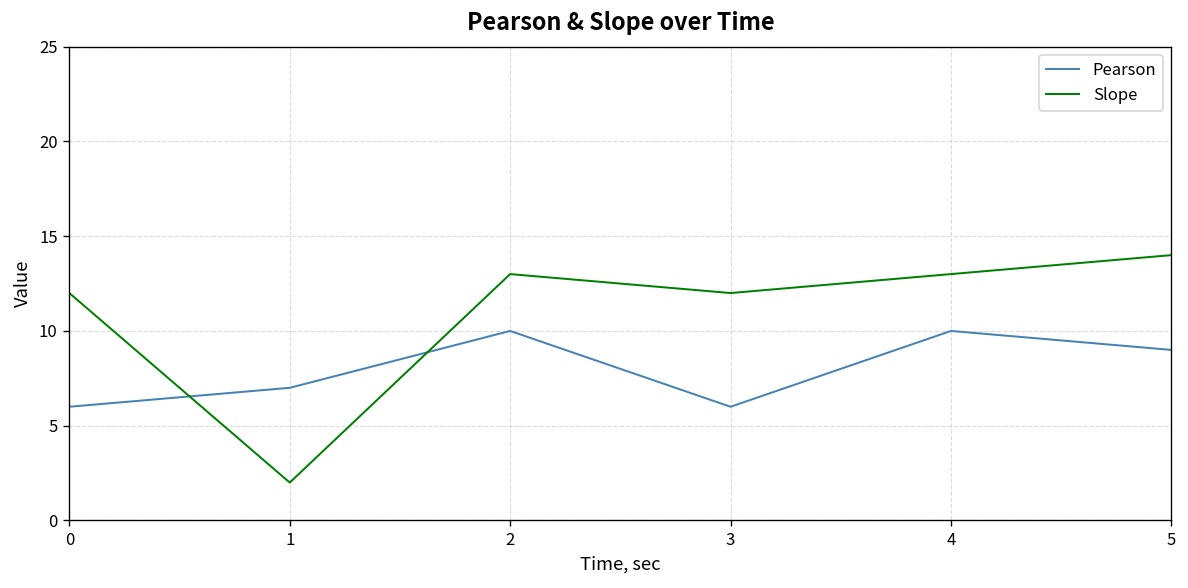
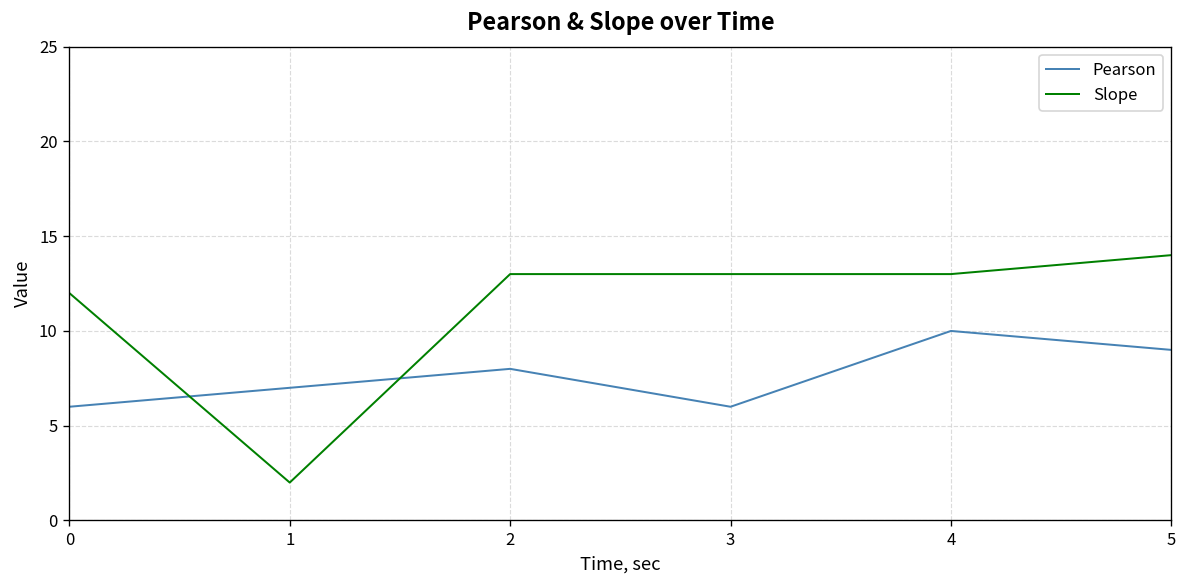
  {
    "Pearson": {
      "0": 6,
      "1": 7,
-     "2": 10,
+     "2": 8,
      "3": 6,
      "4": 10,
      "5": 9
    },
    "Slope": {
      "0": 12,
      "1": 2,
      "2": 13,
-     "3": 12,
+     "3": 13,
      "4": 13,
      "5": 14
    }
  }
